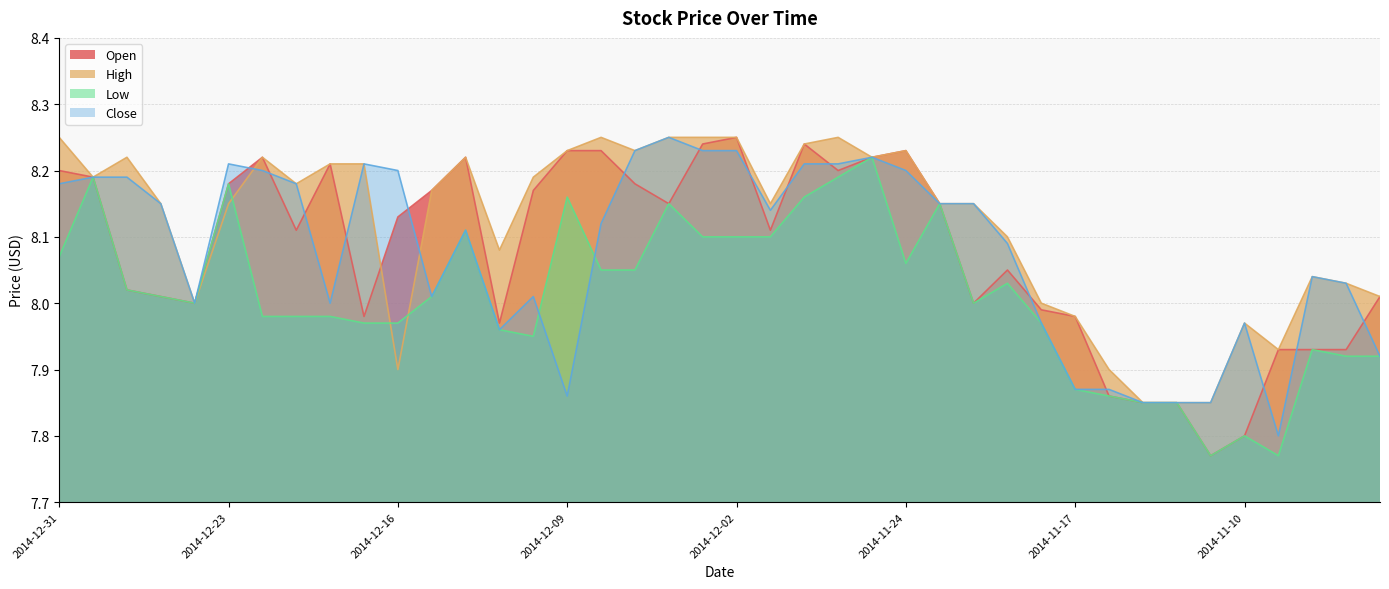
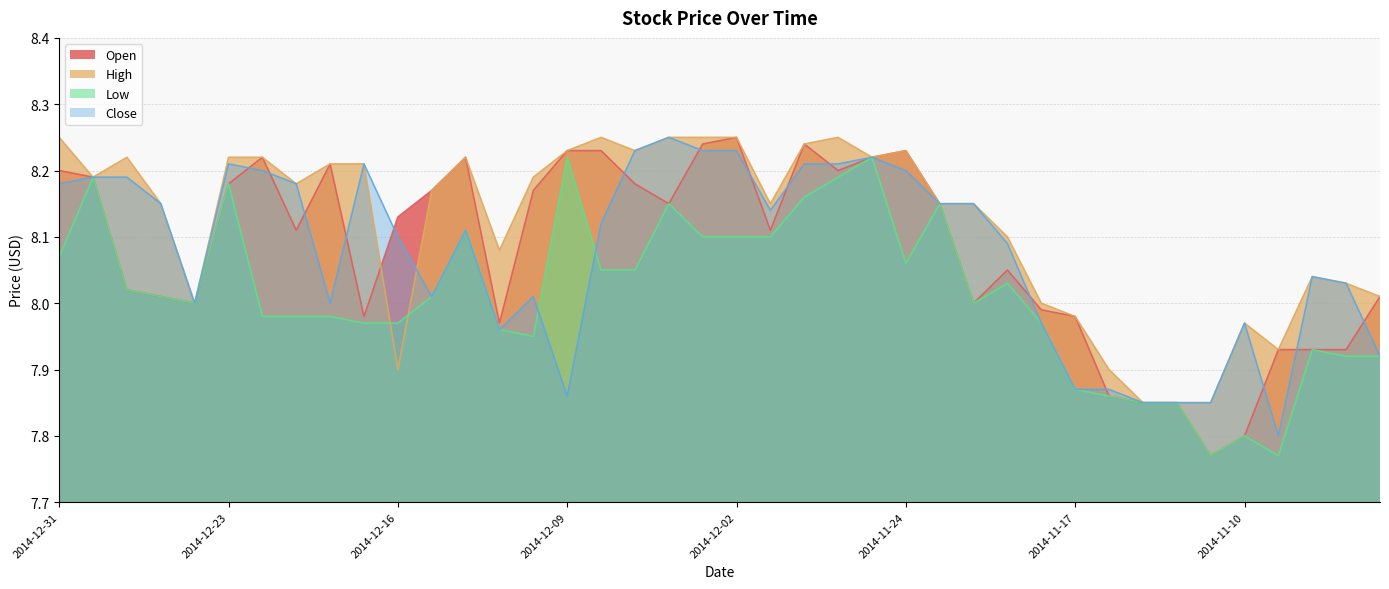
  {
    "Open": {
      "2014-12-31": 8.20,
      "2014-12-16": 8.13
    },
    "High": {
      "2014-12-31": 8.25,
-     "2014-12-23": 8.15,
+     "2014-12-23": 8.22,
      "2014-12-16": 7.90
    },
    "Low": {
      "2014-12-31": 8.07,
      "2014-12-16": 7.97,
-     "2014-12-09": 8.16,
+     "2014-12-09": 8.22,
      "2014-12-02": 8.10,
      "2014-11-24": 8.06
    },
    "Close": {
      "2014-12-31": 8.18,
      "2014-12-23": 8.21,
-     "2014-12-16": 8.2,
+     "2014-12-16": 8.1,
      "2014-12-09": 7.86,
      "2014-12-02": 8.23,
      "2014-11-24": 8.2
    }
  }
